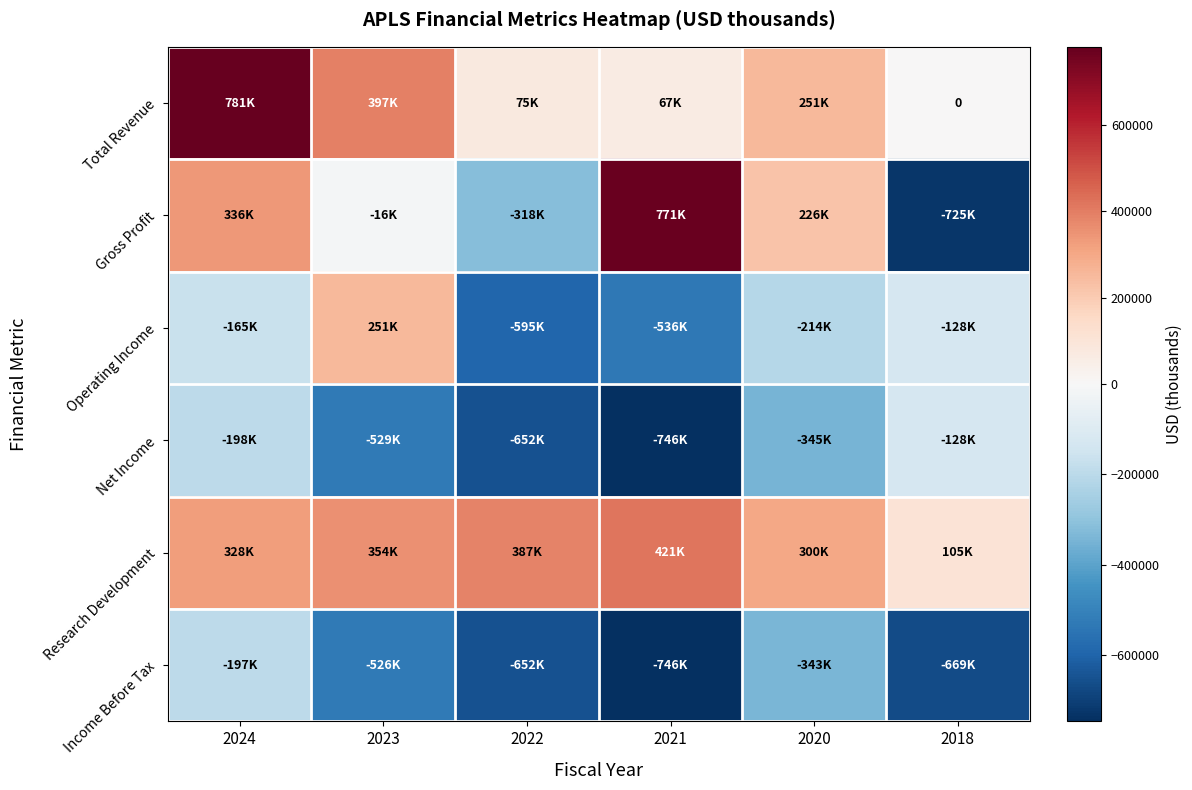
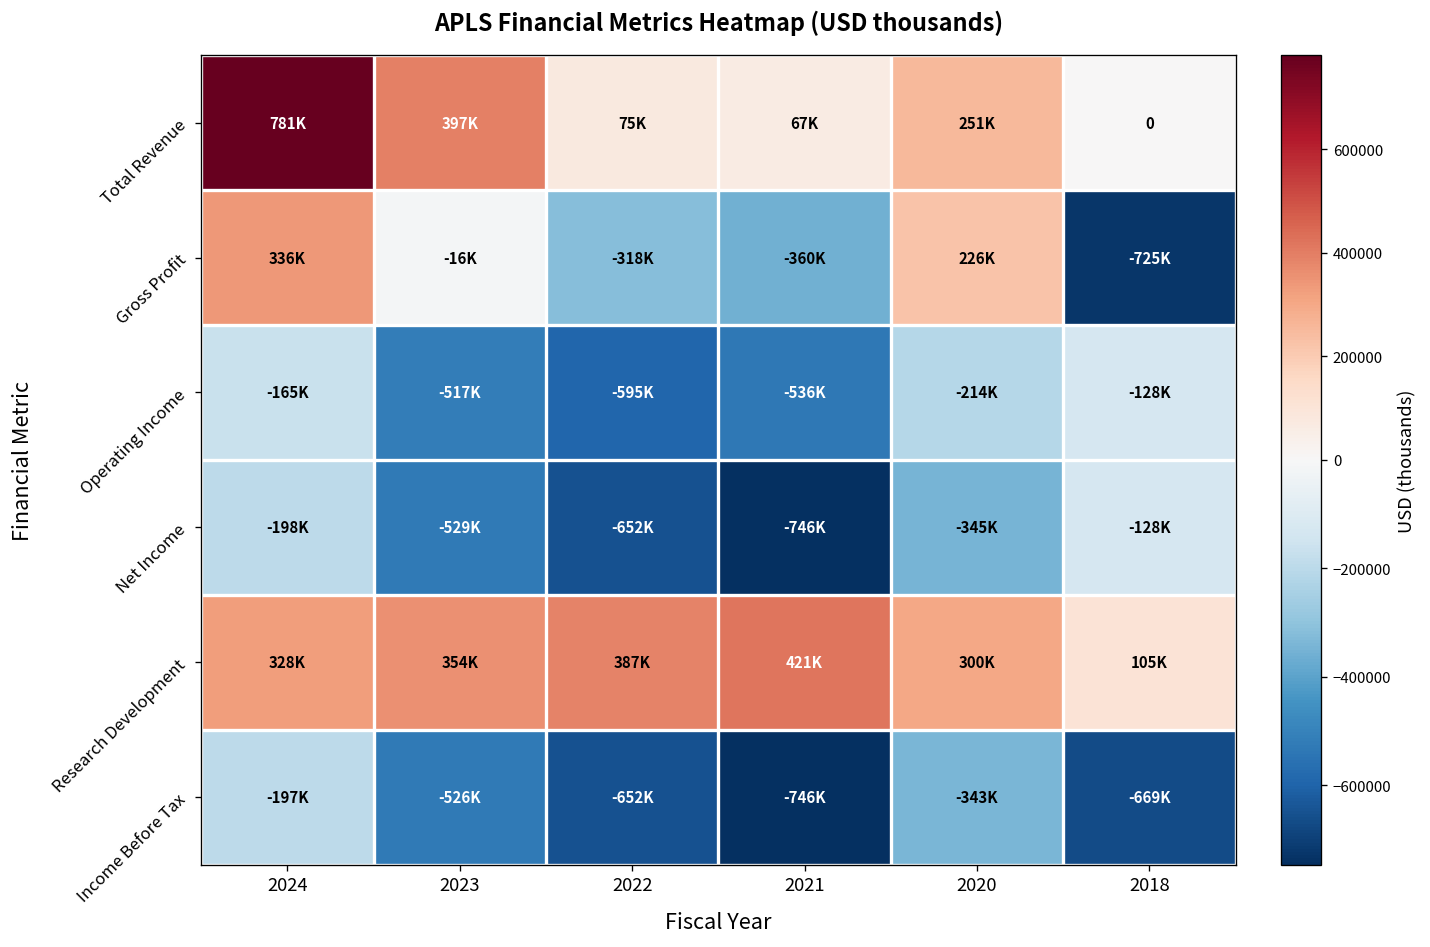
  {
    "Total Revenue": {
      "2024": "781K",
      "2023": "397K",
      "2022": "75K",
      "2021": "67K",
      "2020": "251K",
      "2018": "0"
    },
    "Gross Profit": {
      "2024": "336K",
      "2023": "-16K",
      "2022": "-318K",
-     "2021": "771K",
+     "2021": "-360K",
      "2020": "226K",
      "2018": "-725K"
    },
    "Operating Income": {
      "2024": "-165K",
-     "2023": "251K",
+     "2023": "-517K",
      "2022": "-595K",
      "2021": "-536K",
      "2020": "-214K",
      "2018": "-128K"
    },
    "Net Income": {
      "2024": "-198K",
      "2023": "-529K",
      "2022": "-652K",
      "2021": "-746K",
      "2020": "-345K",
      "2018": "-128K"
    },
    "Research Development": {
      "2024": "328K",
      "2023": "354K",
      "2022": "387K",
      "2021": "421K",
      "2020": "300K",
      "2018": "105K"
    },
    "Income Before Tax": {
      "2024": "-197K",
      "2023": "-526K",
      "2022": "-652K",
      "2021": "-746K",
      "2020": "-343K",
      "2018": "-669K"
    }
  }
